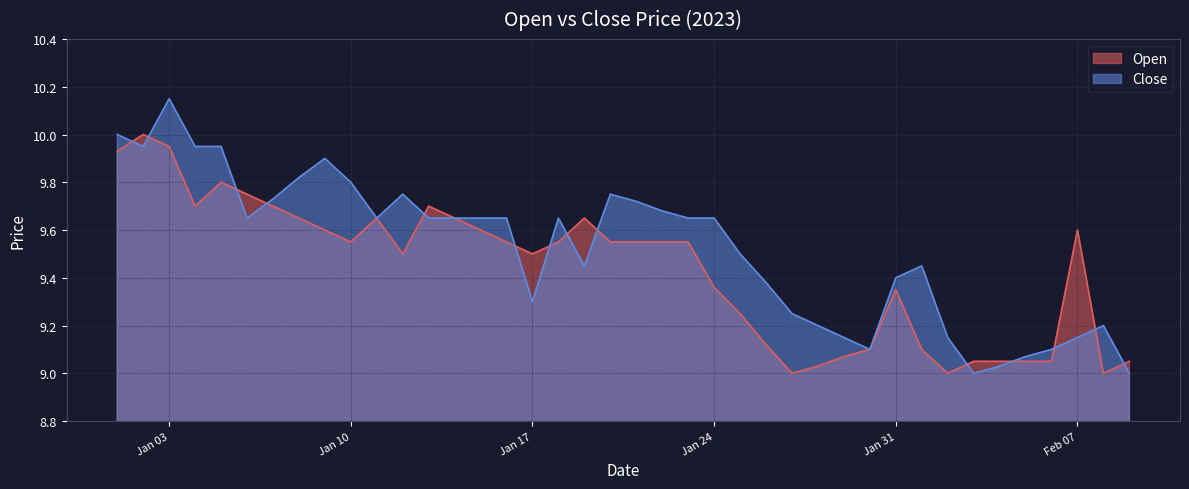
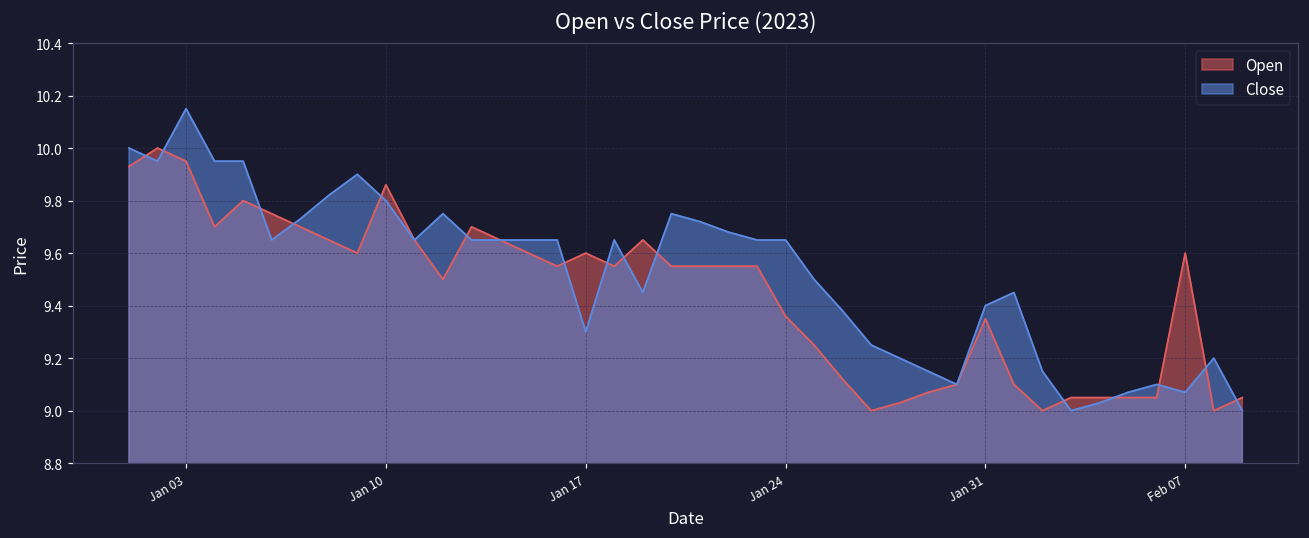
  {
    "Open": {
      "Jan 03": 9.95,
-     "Jan 10": 9.55,
-     "Jan 17": 9.5,
+     "Jan 10": 9.86,
+     "Jan 17": 9.6,
      "Jan 24": 9.36,
      "Jan 31": 9.35,
      "Feb 07": 9.60
    },
    "Close": {
      "Jan 03": 10.15,
      "Jan 10": 9.80,
      "Jan 17": 9.30,
      "Jan 24": 9.65,
      "Jan 31": 9.40,
-     "Feb 07": 9.15
+     "Feb 07": 9.07
    }
  }
